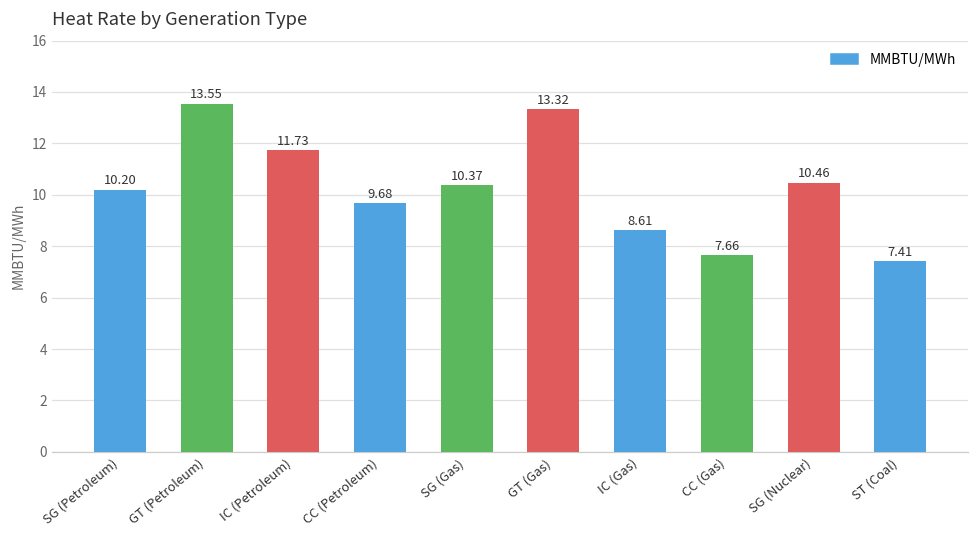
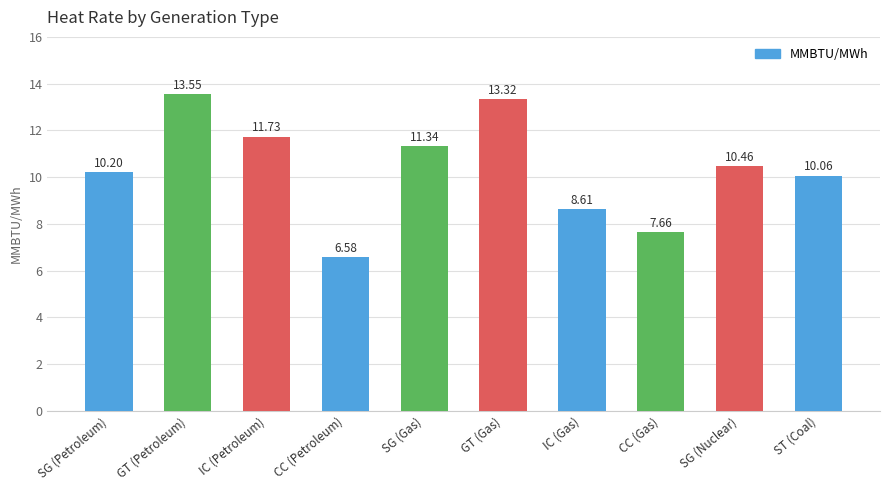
  {
    "SG (Petroleum)": 10.20,
    "GT (Petroleum)": 13.55,
    "IC (Petroleum)": 11.73,
-   "CC (Petroleum)": 9.68,
-   "SG (Gas)": 10.37,
+   "CC (Petroleum)": 6.58,
+   "SG (Gas)": 11.34,
    "GT (Gas)": 13.32,
    "IC (Gas)": 8.61,
    "CC (Gas)": 7.66,
    "SG (Nuclear)": 10.46,
-   "ST (Coal)": 7.41
+   "ST (Coal)": 10.06
  }
